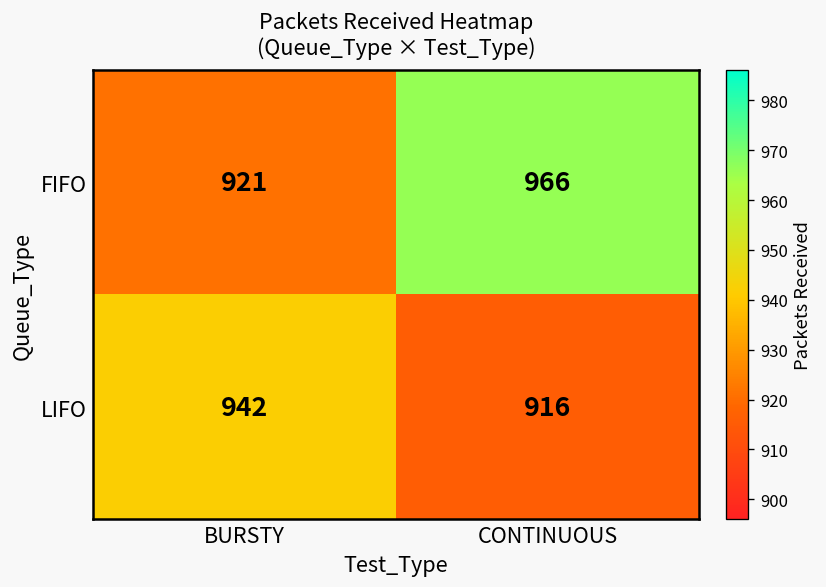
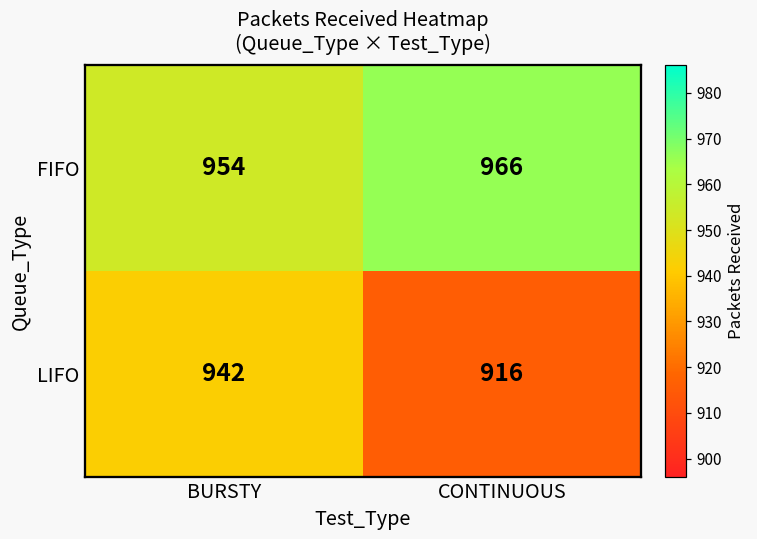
  {
    "FIFO": {
-     "BURSTY": 921,
+     "BURSTY": 954,
      "CONTINUOUS": 966
    },
    "LIFO": {
      "BURSTY": 942,
      "CONTINUOUS": 916
    }
  }
